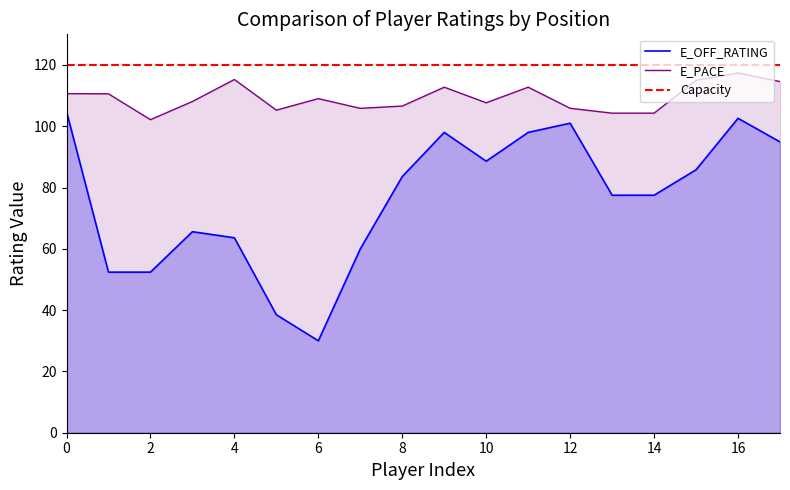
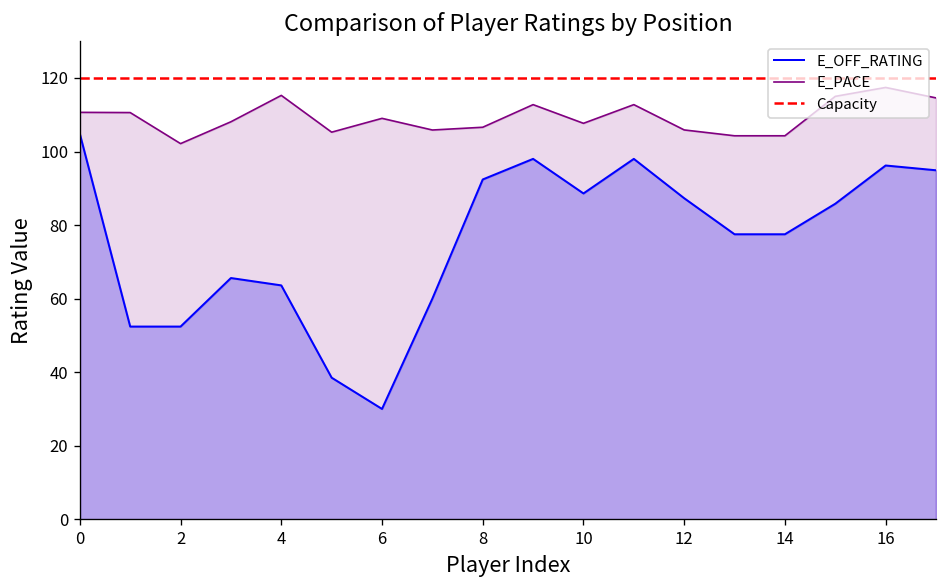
  {
    "E_OFF_RATING": {
      "0": 105,
      "2": 52,
      "4": 64,
      "6": 30,
-     "8": 84,
+     "8": 92,
      "10": 89,
-     "12": 101,
+     "12": 87,
      "14": 78,
-     "16": 103
+     "16": 96
    },
    "E_PACE": {
      "0": 111,
      "2": 102,
      "4": 115,
      "6": 109,
      "8": 107,
      "10": 108,
      "12": 106,
      "14": 104
    }
  }
